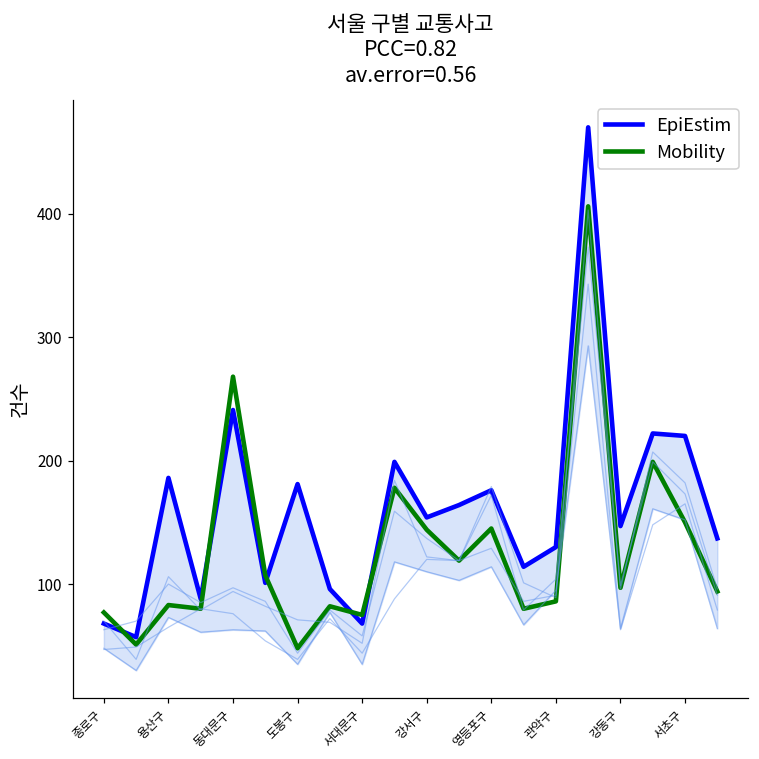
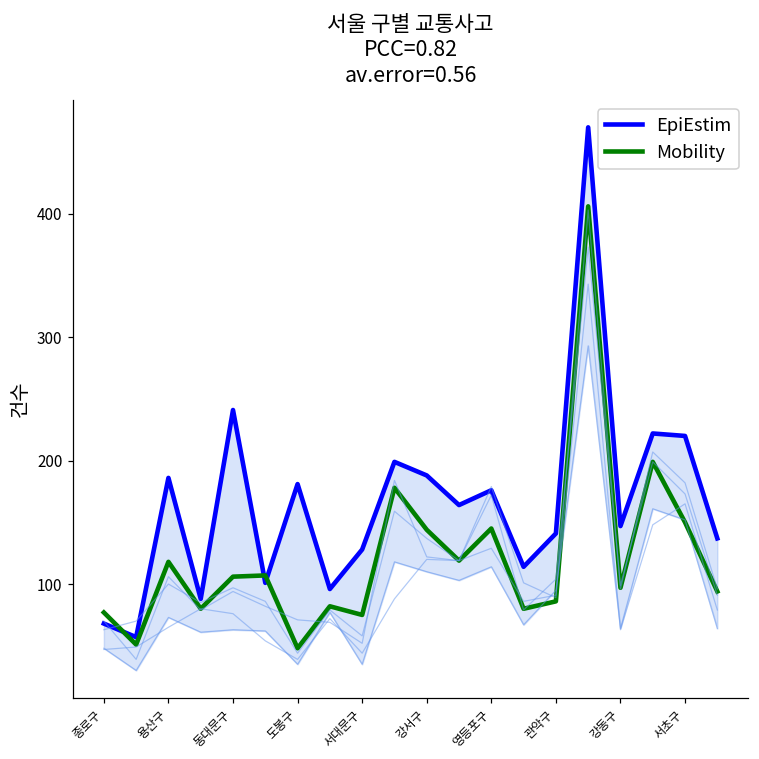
  {
    "EpiEstim": {
      "용산구": 186,
      "동대문구": 241,
      "도봉구": 181,
-     "서대문구": 68,
-     "강서구": 154,
+     "서대문구": 128,
+     "강서구": 188,
      "영등포구": 176,
-     "관악구": 130,
+     "관악구": 141,
      "강동구": 147,
      "서초구": 220
    },
    "Mobility": {
      "종로구": 77,
-     "용산구": 83,
-     "동대문구": 268,
+     "용산구": 118,
+     "동대문구": 106,
      "도봉구": 48,
      "서대문구": 75,
      "강서구": 144,
      "영등포구": 145,
      "관악구": 86
    }
  }
